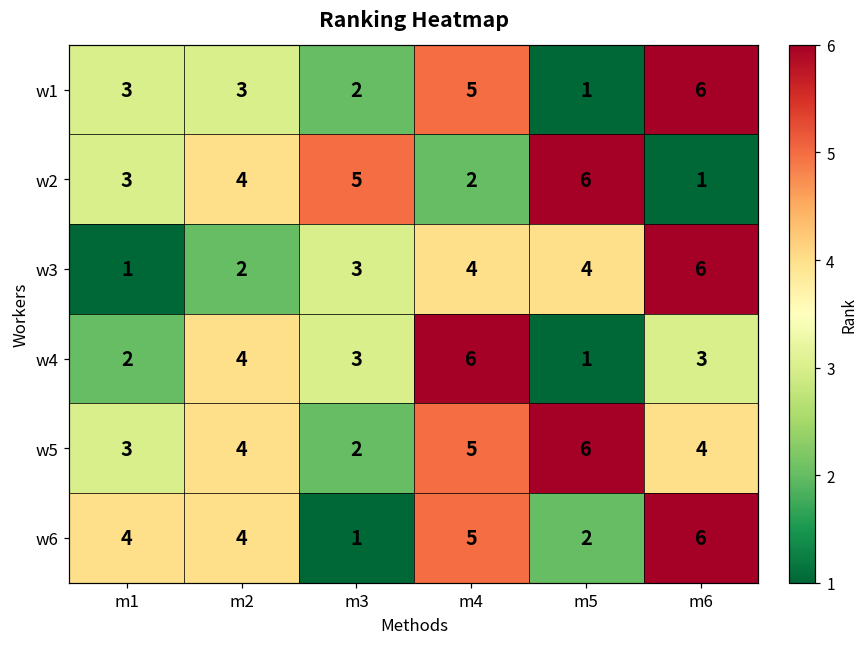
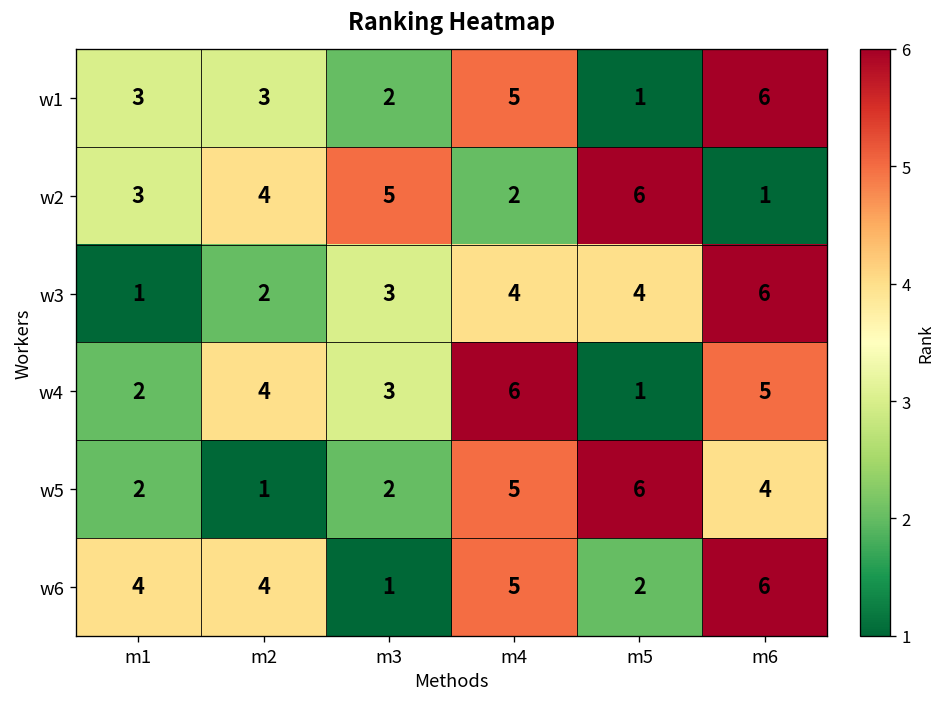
  {
    "w1": {
      "m1": 3,
      "m2": 3,
      "m3": 2,
      "m4": 5,
      "m5": 1,
      "m6": 6
    },
    "w2": {
      "m1": 3,
      "m2": 4,
      "m3": 5,
      "m4": 2,
      "m5": 6,
      "m6": 1
    },
    "w3": {
      "m1": 1,
      "m2": 2,
      "m3": 3,
      "m4": 4,
      "m5": 4,
      "m6": 6
    },
    "w4": {
      "m1": 2,
      "m2": 4,
      "m3": 3,
      "m4": 6,
      "m5": 1,
-     "m6": 3
+     "m6": 5
    },
    "w5": {
-     "m1": 3,
-     "m2": 4,
+     "m1": 2,
+     "m2": 1,
      "m3": 2,
      "m4": 5,
      "m5": 6,
      "m6": 4
    },
    "w6": {
      "m1": 4,
      "m2": 4,
      "m3": 1,
      "m4": 5,
      "m5": 2,
      "m6": 6
    }
  }
